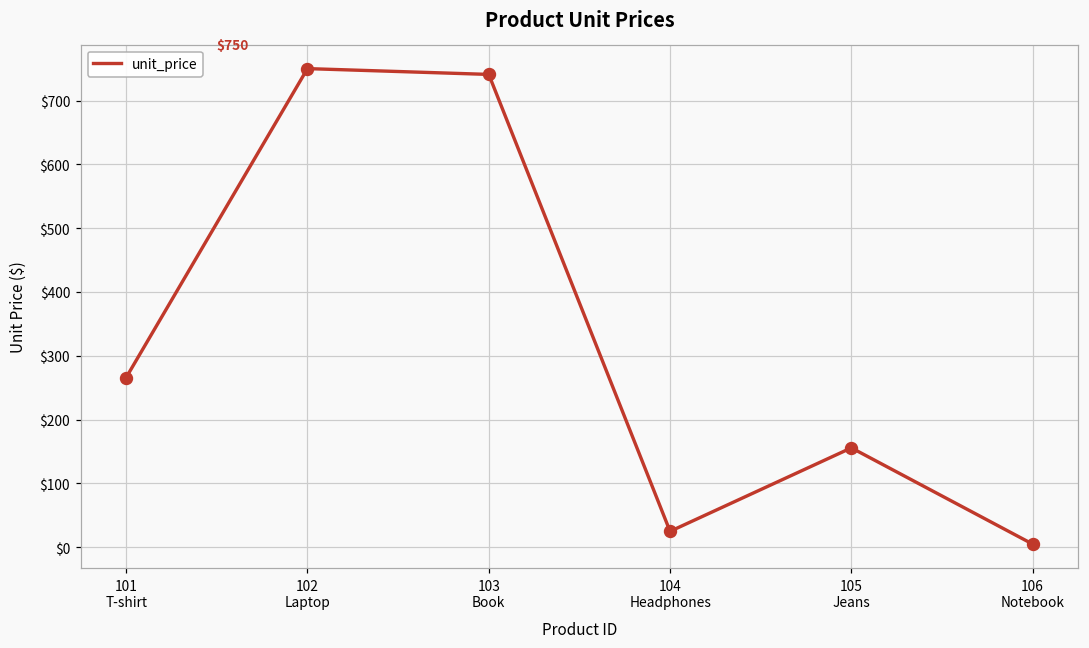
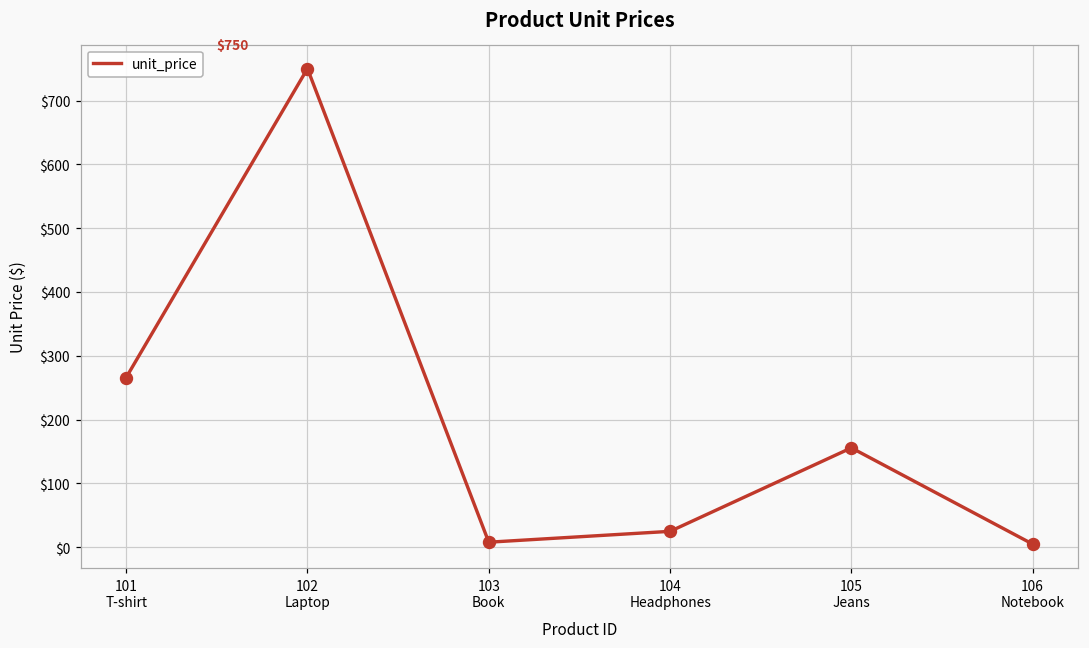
  {
    "101 T-shirt": "$270",
    "102 Laptop": "$750",
-   "103 Book": "$740",
+   "103 Book": "$10",
    "104 Headphones": "$30",
    "105 Jeans": "$160",
    "106 Notebook": "$10"
  }
